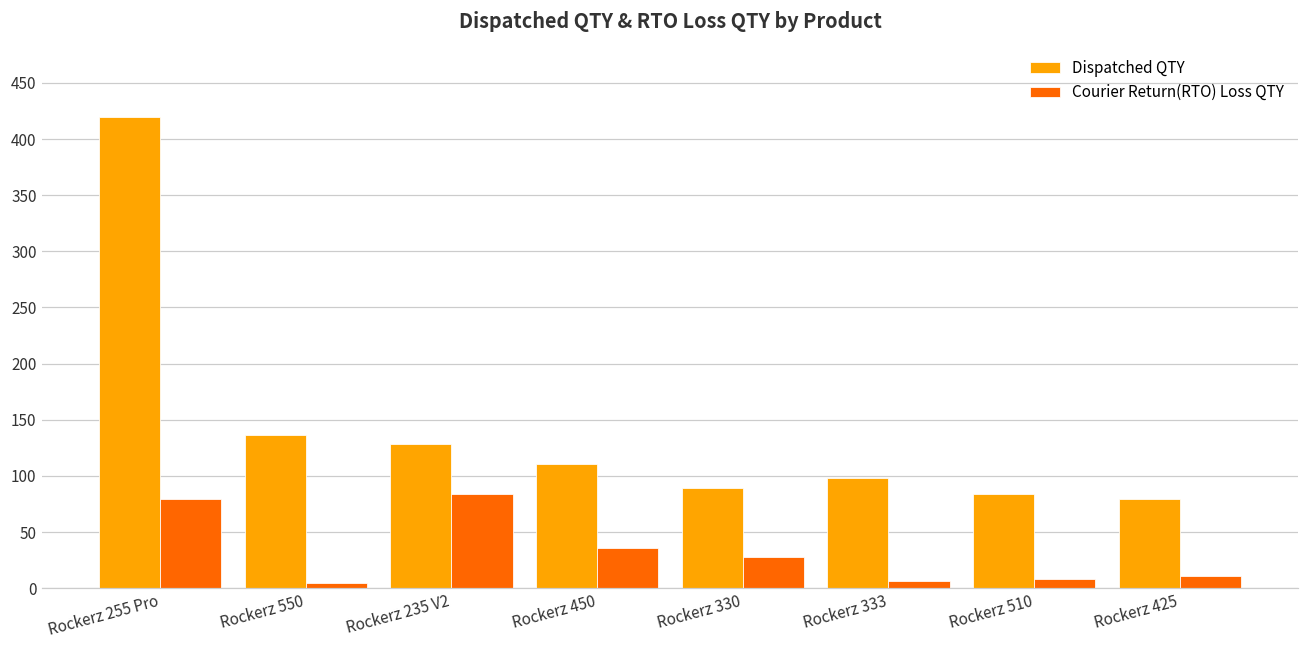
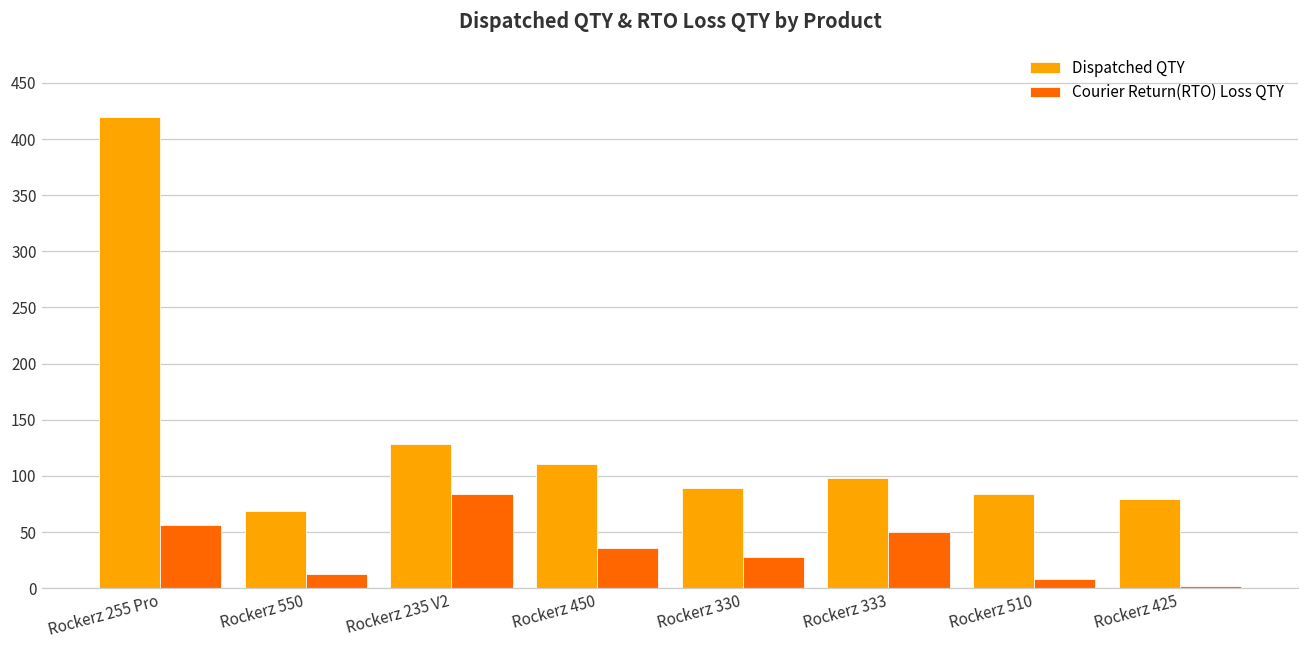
  {
    "Dispatched QTY": {
      "Rockerz 255 Pro": 420,
-     "Rockerz 550": 136,
+     "Rockerz 550": 69,
      "Rockerz 235 V2": 128,
      "Rockerz 450": 111,
      "Rockerz 330": 89,
      "Rockerz 333": 98,
      "Rockerz 510": 84,
      "Rockerz 425": 79
    },
    "Courier Return(RTO) Loss QTY": {
-     "Rockerz 255 Pro": 79,
-     "Rockerz 550": 5,
+     "Rockerz 255 Pro": 56,
+     "Rockerz 550": 13,
      "Rockerz 235 V2": 84,
      "Rockerz 450": 36,
      "Rockerz 330": 28,
-     "Rockerz 333": 6,
+     "Rockerz 333": 50,
      "Rockerz 510": 8,
-     "Rockerz 425": 11
+     "Rockerz 425": 2
    }
  }
